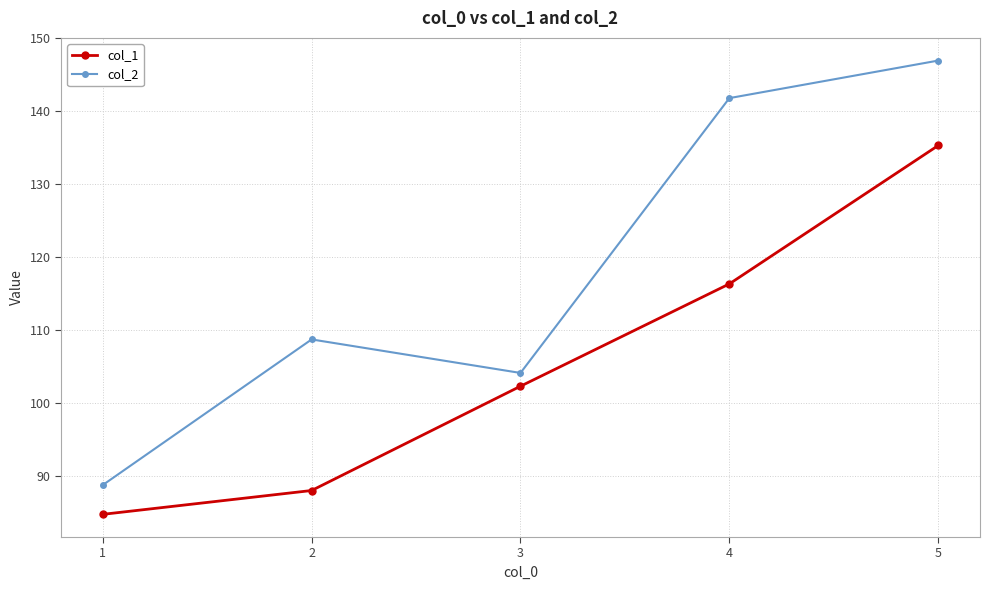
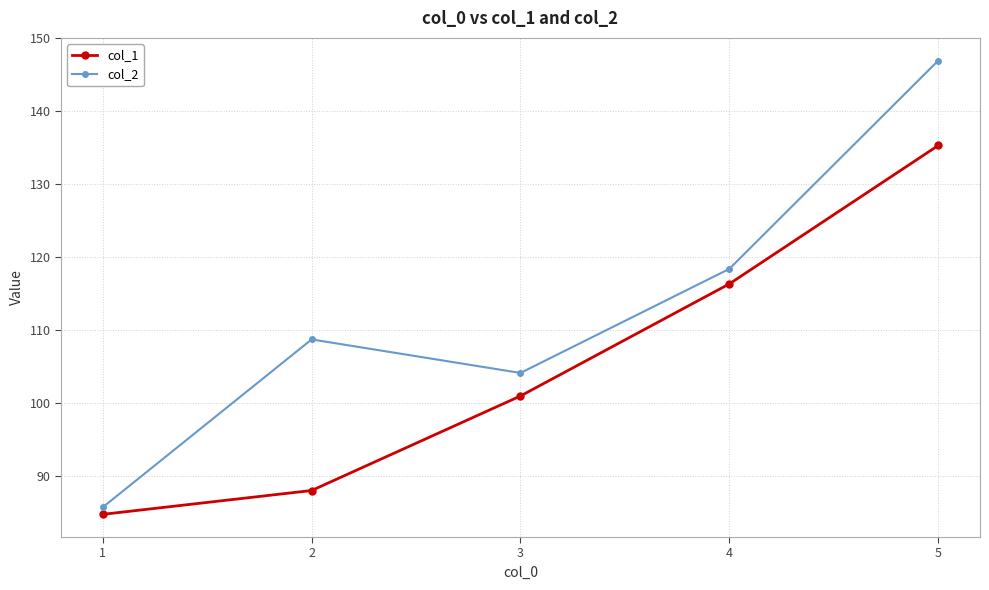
  {
    "col_1": {
      "1": 85,
      "2": 88,
-     "3": 102,
+     "3": 101,
      "4": 116,
      "5": 135
    },
    "col_2": {
-     "1": 89,
+     "1": 86,
      "2": 109,
      "3": 104,
-     "4": 142,
+     "4": 118,
      "5": 147
    }
  }
